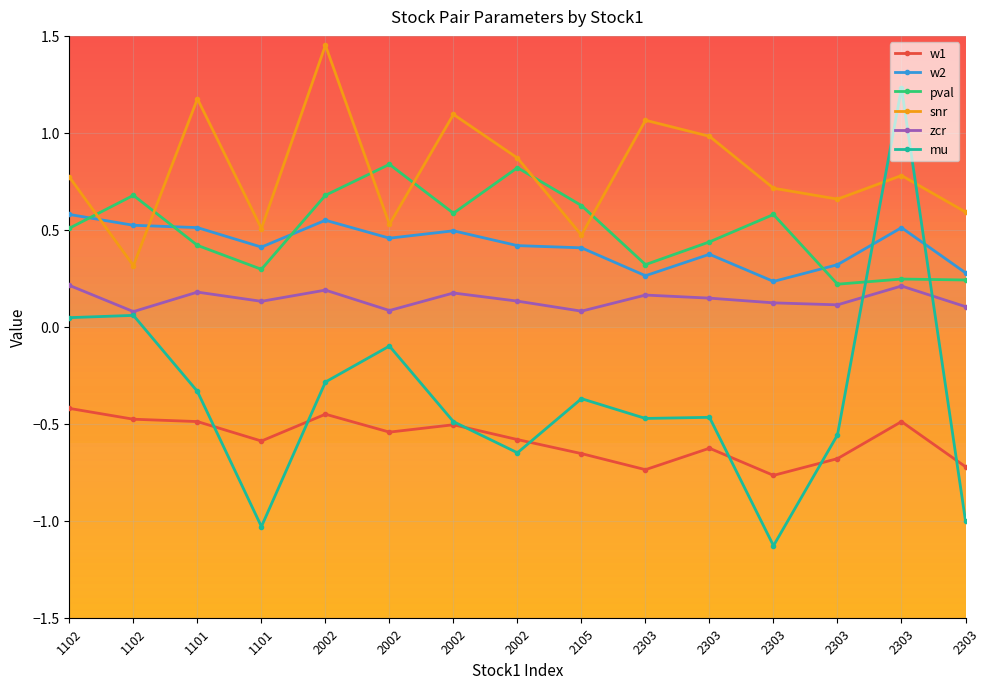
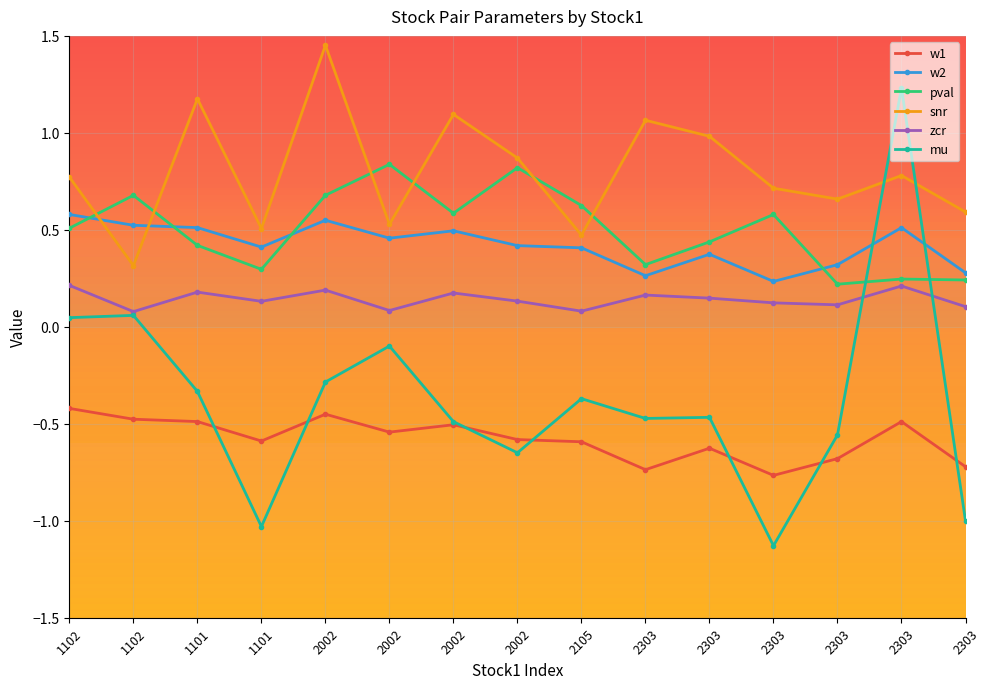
  {
    "w1": {
-     "2105": -0.65
+     "2105": -0.59
    },
    "w2": {
      "2105": 0.41
    },
    "snr": {
      "2105": 0.47
    },
    "zcr": {
      "2105": 0.08
    }
  }
